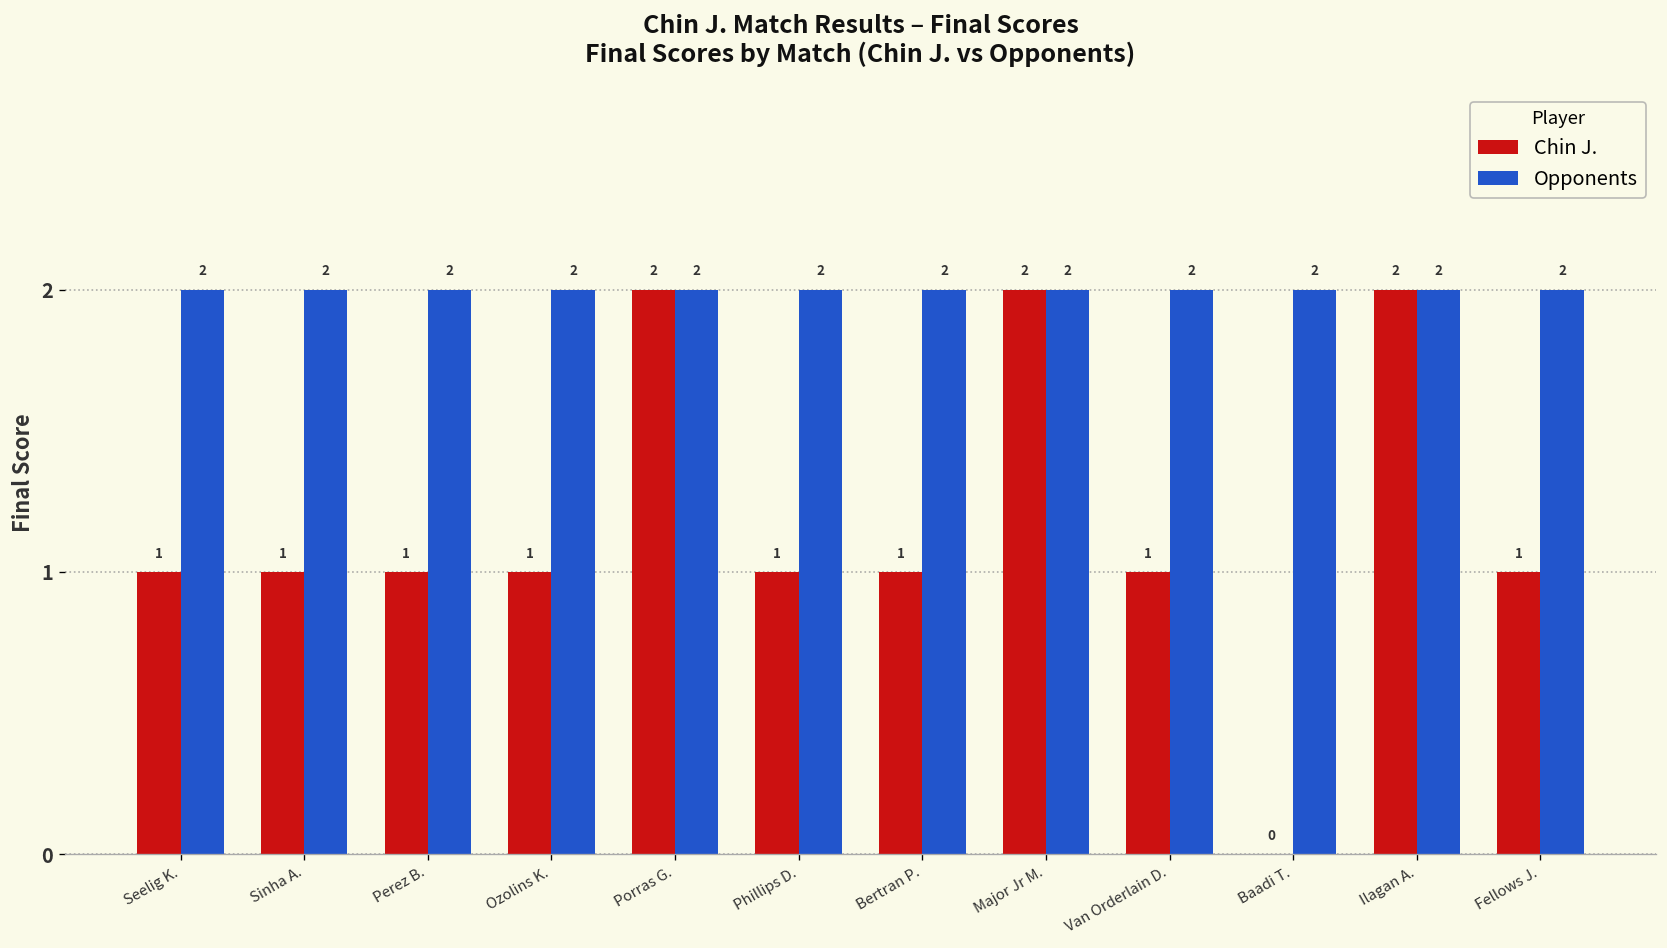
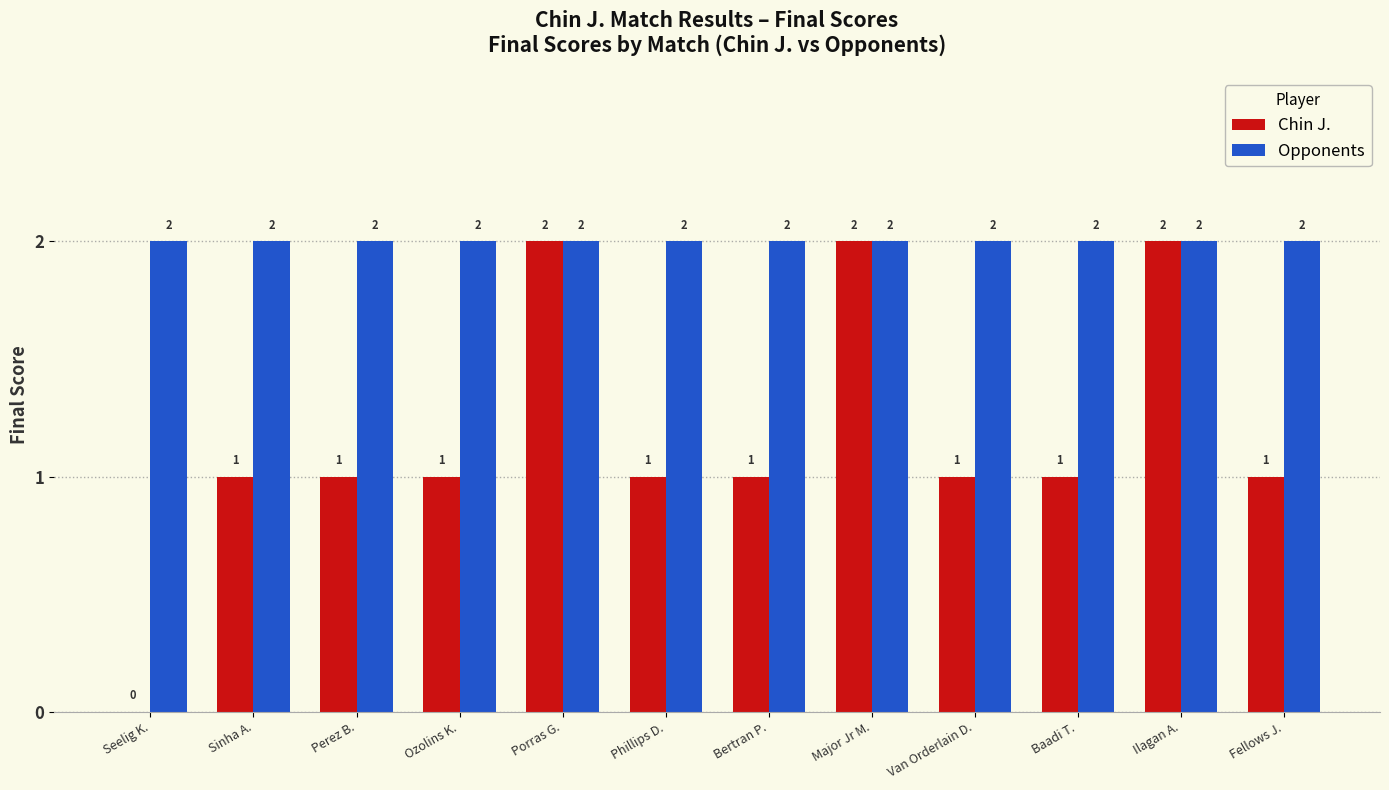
  {
    "Chin J.": {
-     "Seelig K.": 1,
+     "Seelig K.": 0,
      "Sinha A.": 1,
      "Perez B.": 1,
      "Ozolins K.": 1,
      "Porras G.": 2,
      "Phillips D.": 1,
      "Bertran P.": 1,
      "Major Jr M.": 2,
      "Van Orderlain D.": 1,
-     "Baadi T.": 0,
+     "Baadi T.": 1,
      "Ilagan A.": 2,
      "Fellows J.": 1
    },
    "Opponents": {
      "Seelig K.": 2,
      "Sinha A.": 2,
      "Perez B.": 2,
      "Ozolins K.": 2,
      "Porras G.": 2,
      "Phillips D.": 2,
      "Bertran P.": 2,
      "Major Jr M.": 2,
      "Van Orderlain D.": 2,
      "Baadi T.": 2,
      "Ilagan A.": 2,
      "Fellows J.": 2
    }
  }
